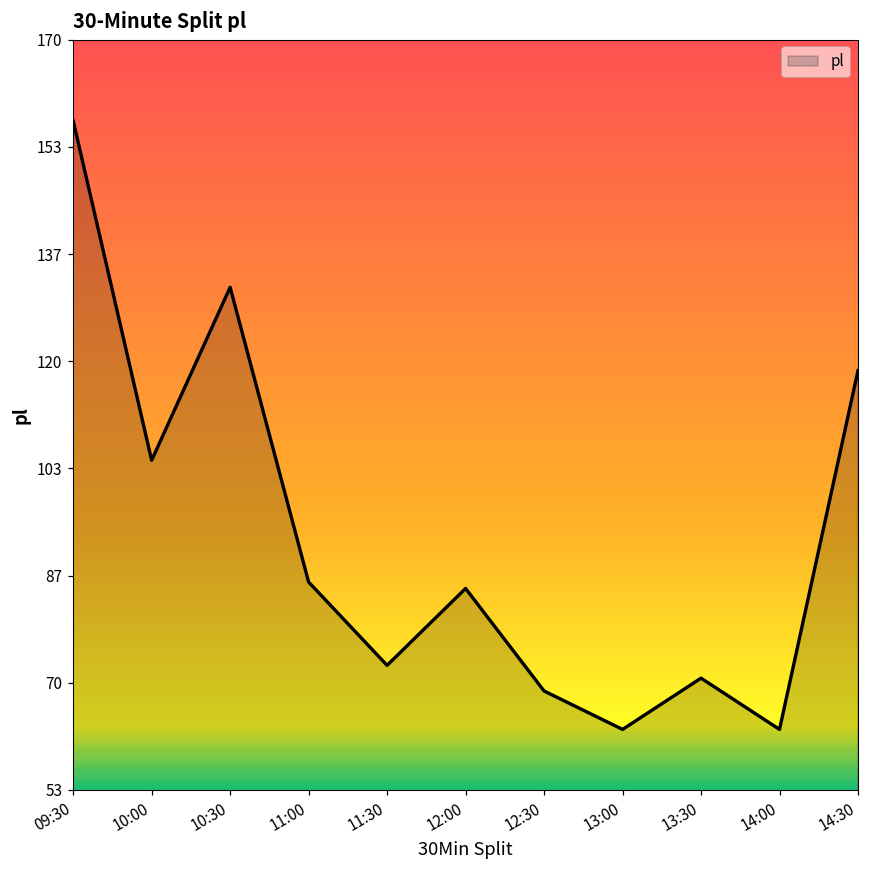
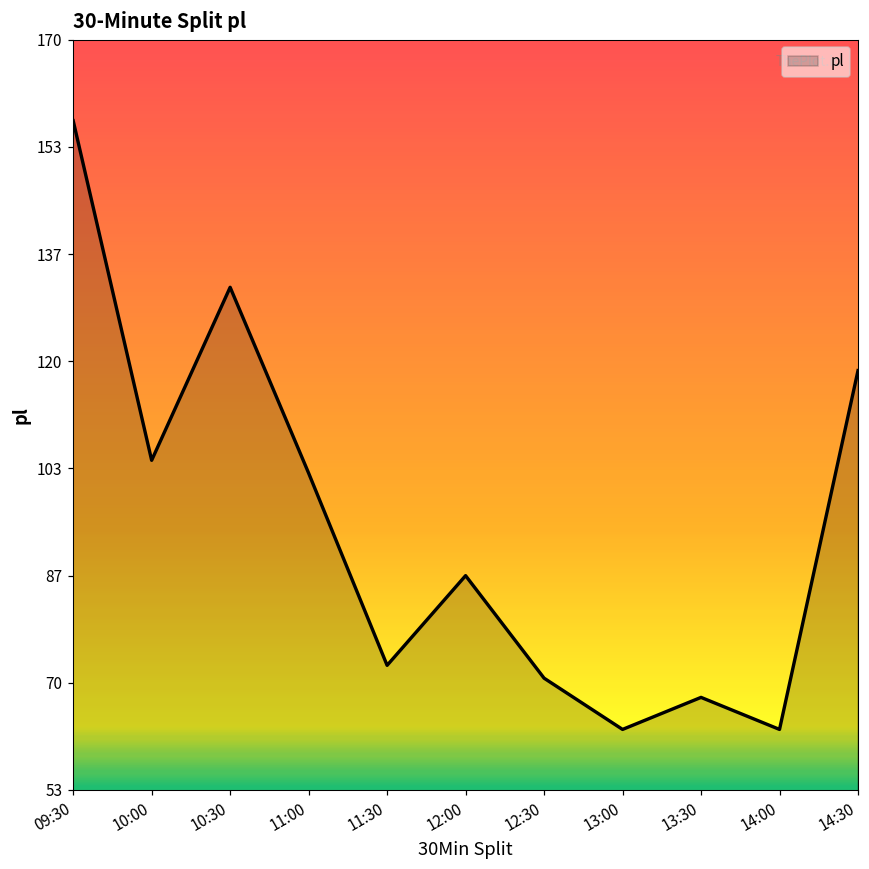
  {
    "09:30": 158,
    "10:00": 105,
    "10:30": 132,
-   "11:00": 86,
+   "11:00": 103,
    "11:30": 73,
-   "12:00": 85,
-   "12:30": 69,
+   "12:00": 87,
+   "12:30": 71,
    "13:00": 63,
-   "13:30": 71,
+   "13:30": 68,
    "14:00": 63,
    "14:30": 119
  }
